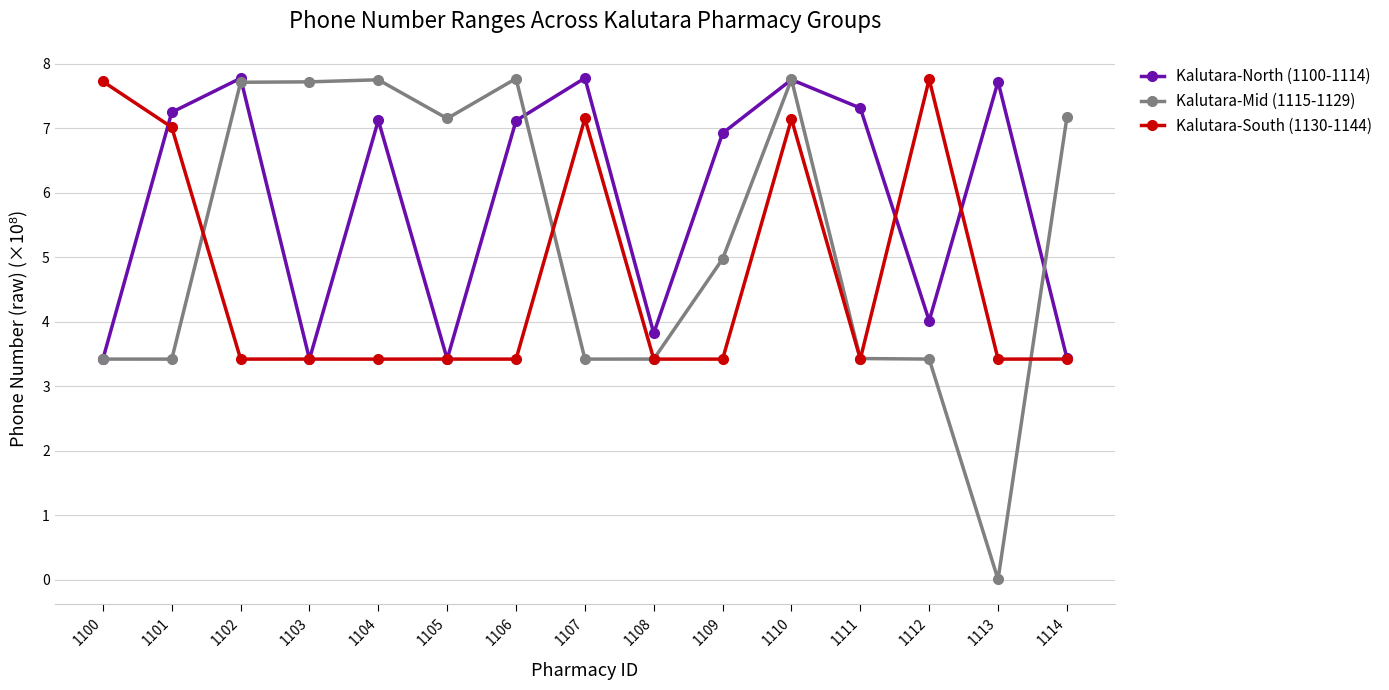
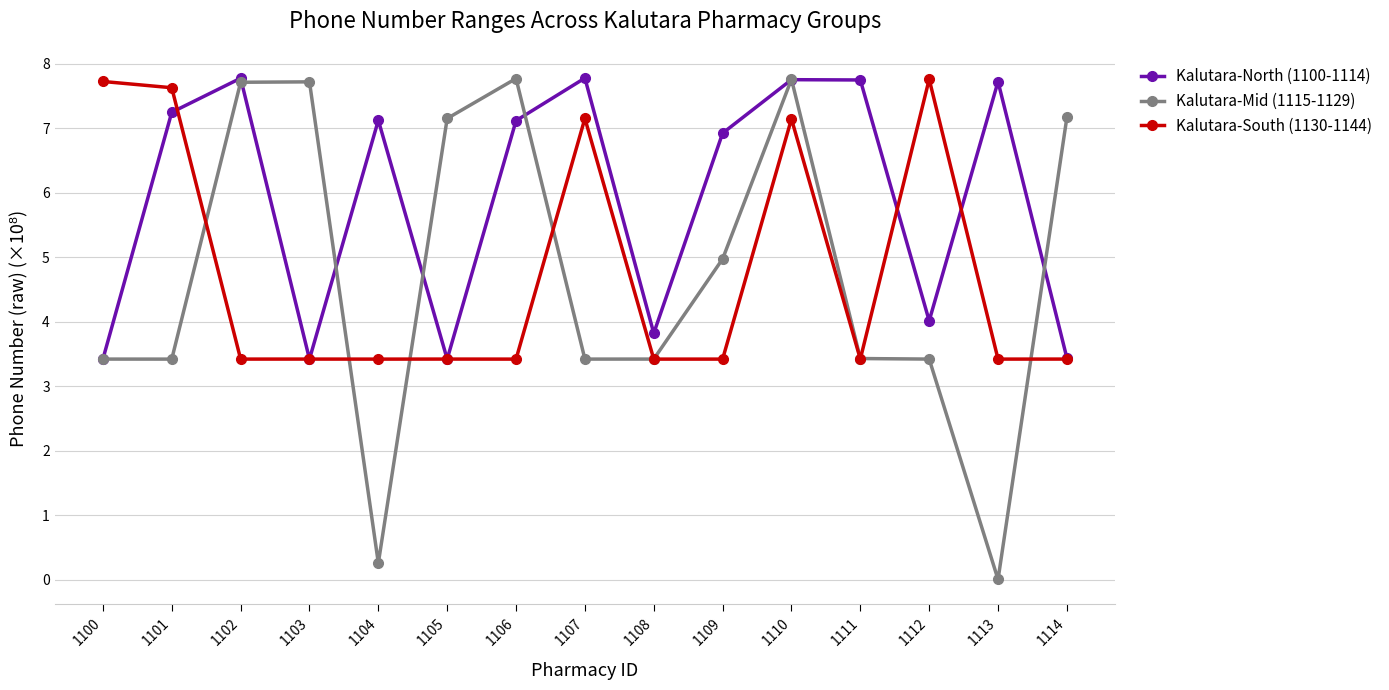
  {
    "Kalutara-North (1100-1114)": {
      "1101": 7.2,
      "1102": 7.8,
      "1104": 7.1,
      "1106": 7.1,
      "1107": 7.8,
      "1108": 3.8,
      "1109": 6.9,
-     "1111": 7.3,
+     "1111": 7.7,
      "1112": 4.0,
      "1113": 7.7
    },
    "Kalutara-Mid (1115-1129)": {
      "1101": 3.4,
      "1102": 7.7,
      "1103": 7.7,
-     "1104": 7.8,
+     "1104": 0.3,
      "1105": 7.2,
      "1106": 7.8,
      "1107": 3.4,
      "1109": 5.0,
      "1112": 3.4,
      "1113": 0.0,
      "1114": 7.2
    },
    "Kalutara-South (1130-1144)": {
      "1100": 7.7,
-     "1101": 7.0,
+     "1101": 7.6,
      "1102": 3.4,
      "1104": 3.4,
      "1106": 3.4,
      "1107": 7.2,
      "1109": 3.4,
      "1110": 7.1,
      "1112": 7.8,
      "1113": 3.4
    }
  }
